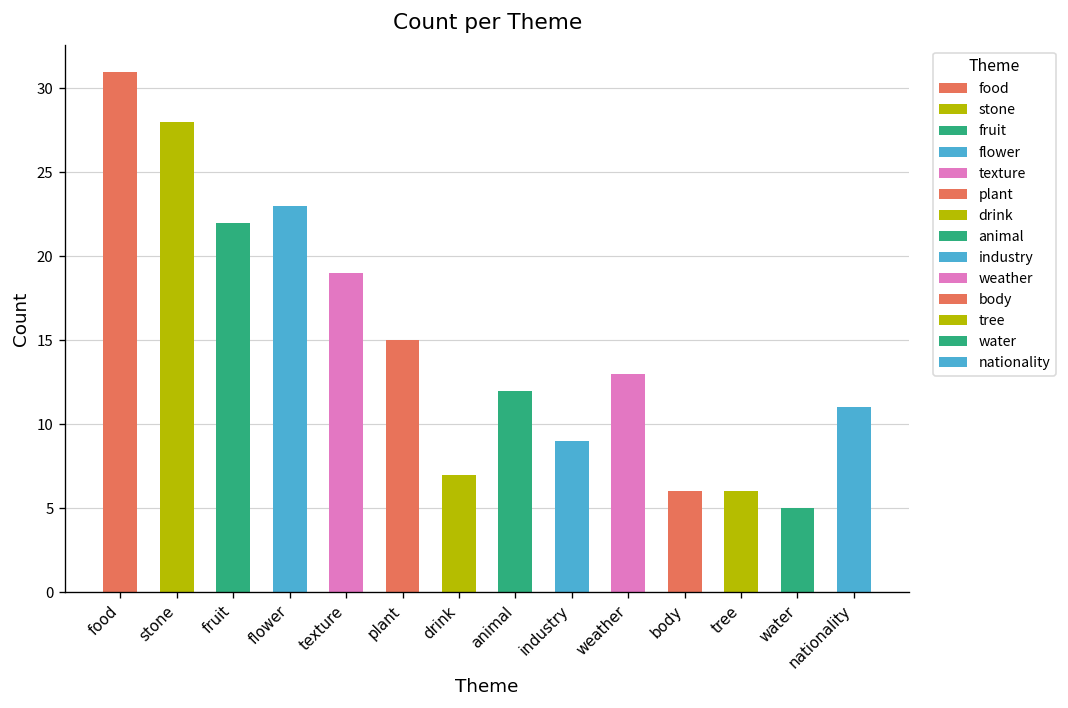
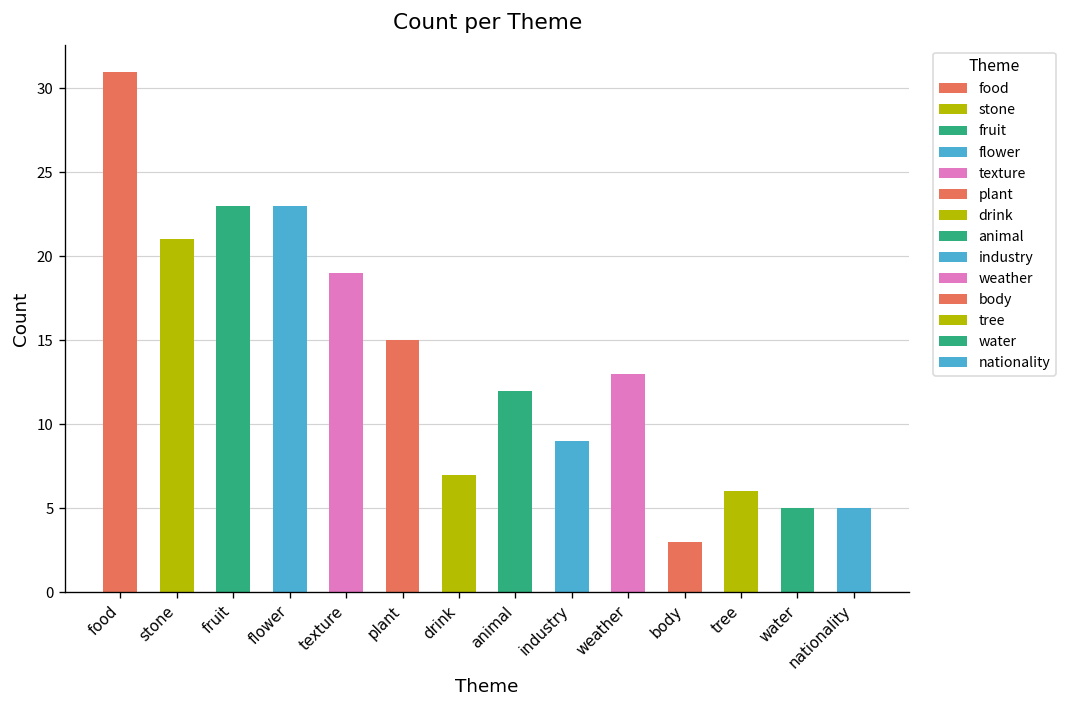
  {
    "food": 31,
-   "stone": 28,
-   "fruit": 22,
+   "stone": 21,
+   "fruit": 23,
    "flower": 23,
    "texture": 19,
    "plant": 15,
    "drink": 7,
    "animal": 12,
    "industry": 9,
    "weather": 13,
-   "body": 6,
+   "body": 3,
    "tree": 6,
    "water": 5,
-   "nationality": 11
+   "nationality": 5
  }
